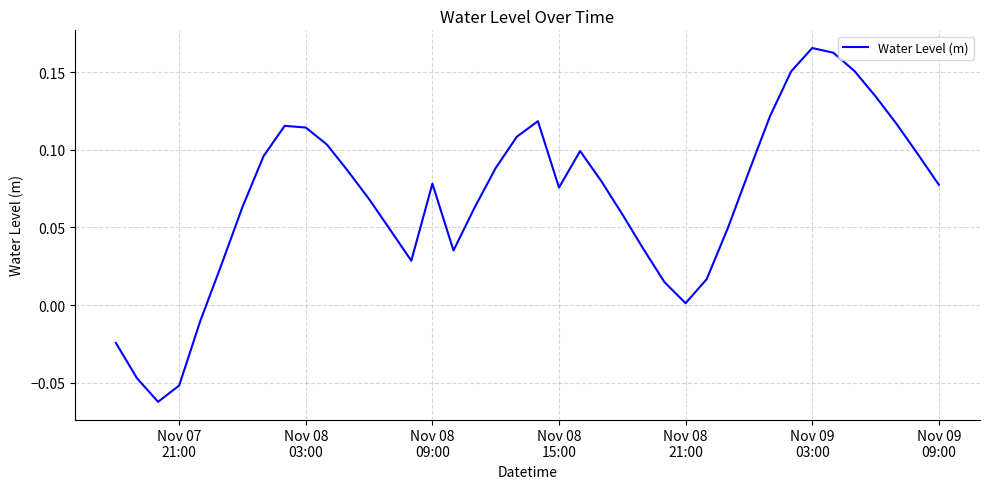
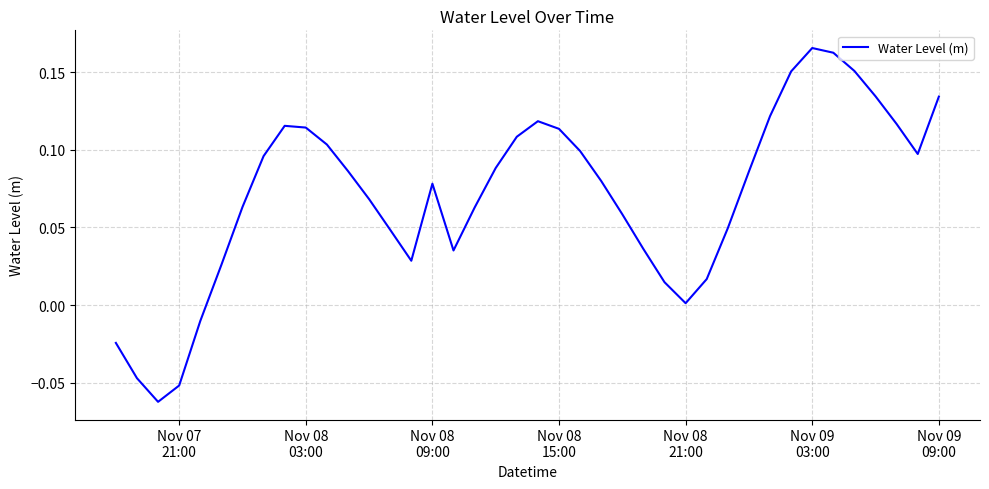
  {
    "Nov 07 21:00": -0.052,
    "Nov 08 03:00": 0.114,
    "Nov 08 09:00": 0.078,
-   "Nov 08 15:00": 0.076,
+   "Nov 08 15:00": 0.114,
    "Nov 08 21:00": 0.001,
    "Nov 09 03:00": 0.166,
-   "Nov 09 09:00": 0.077
+   "Nov 09 09:00": 0.134
  }
